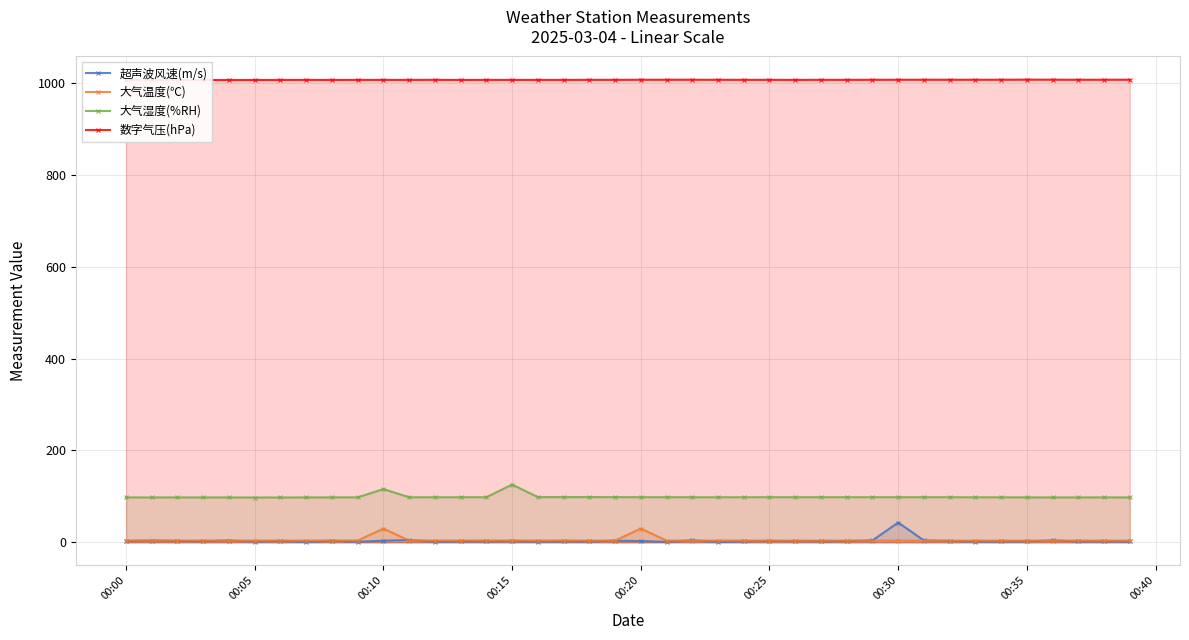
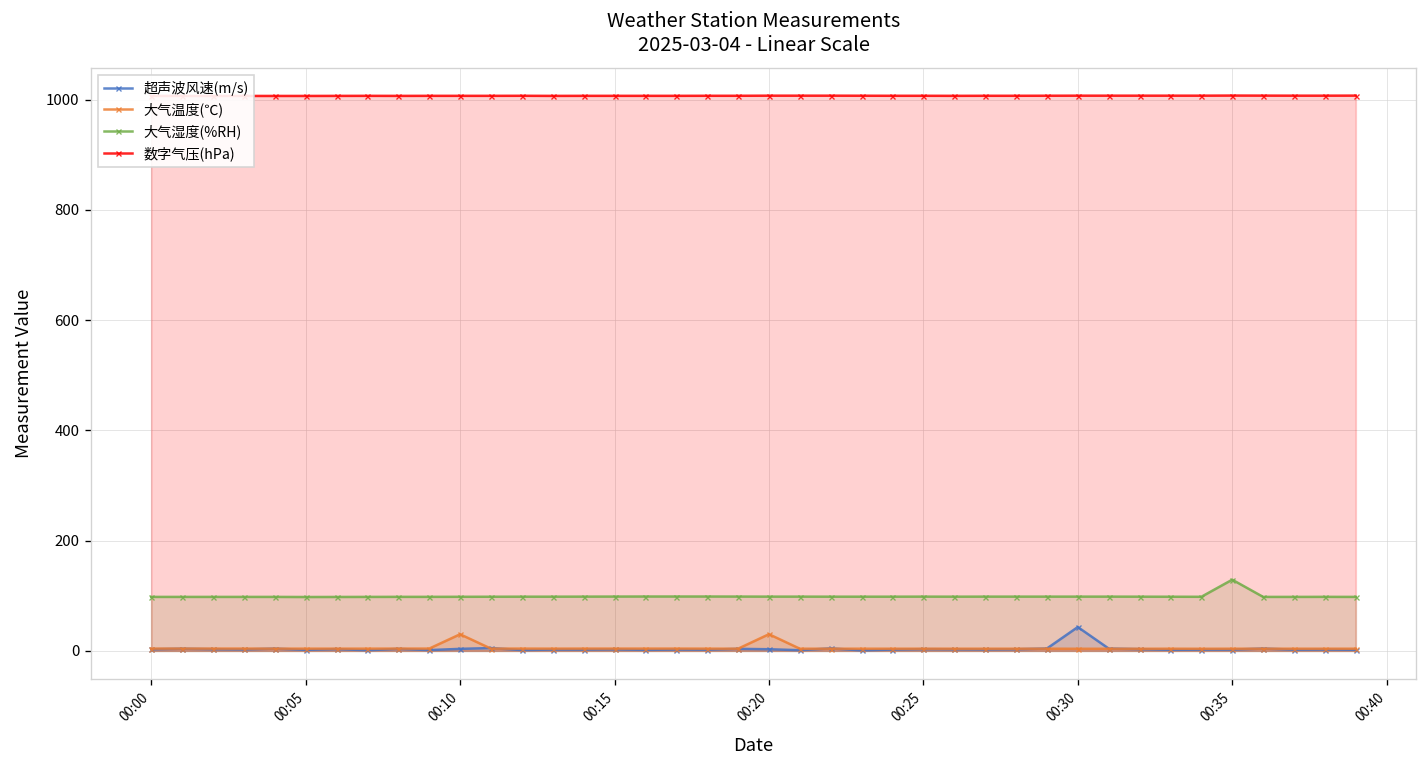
  {
    "超声波风速(m/s)": {
      "00:10": 0,
      "00:20": 0,
      "00:30": 40
    },
    "大气温度(℃)": {
      "00:10": 30,
      "00:20": 30,
      "00:30": 0
    },
    "大气湿度(%RH)": {
      "00:00": 100,
      "00:05": 100,
-     "00:10": 120,
-     "00:15": 130,
+     "00:10": 100,
+     "00:15": 100,
      "00:20": 100,
      "00:25": 100,
      "00:30": 100,
-     "00:35": 100
+     "00:35": 130
    },
    "数字气压(hPa)": {
      "00:05": 1010,
      "00:10": 1010,
      "00:15": 1010,
      "00:20": 1010,
      "00:25": 1010,
      "00:30": 1010,
      "00:35": 1010
    }
  }
